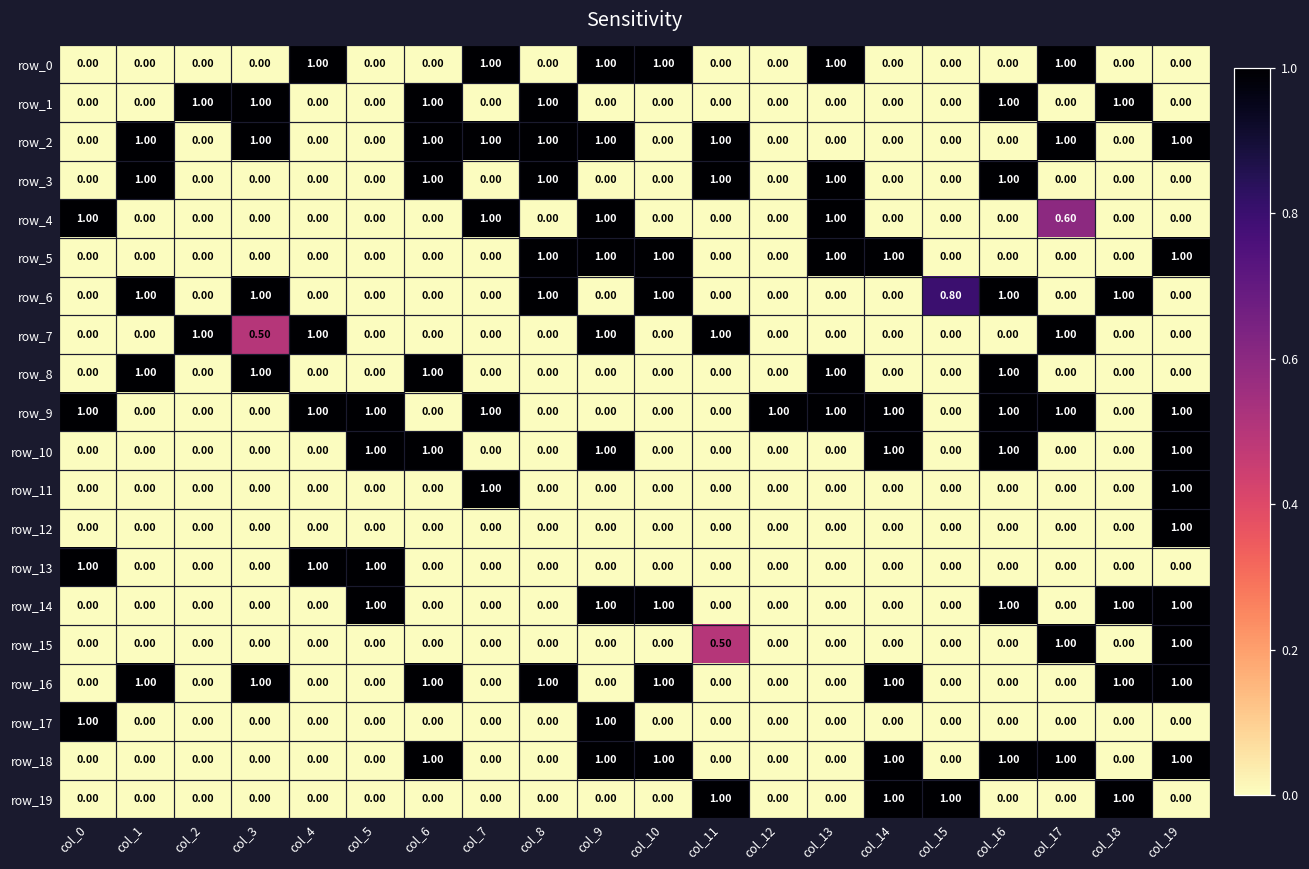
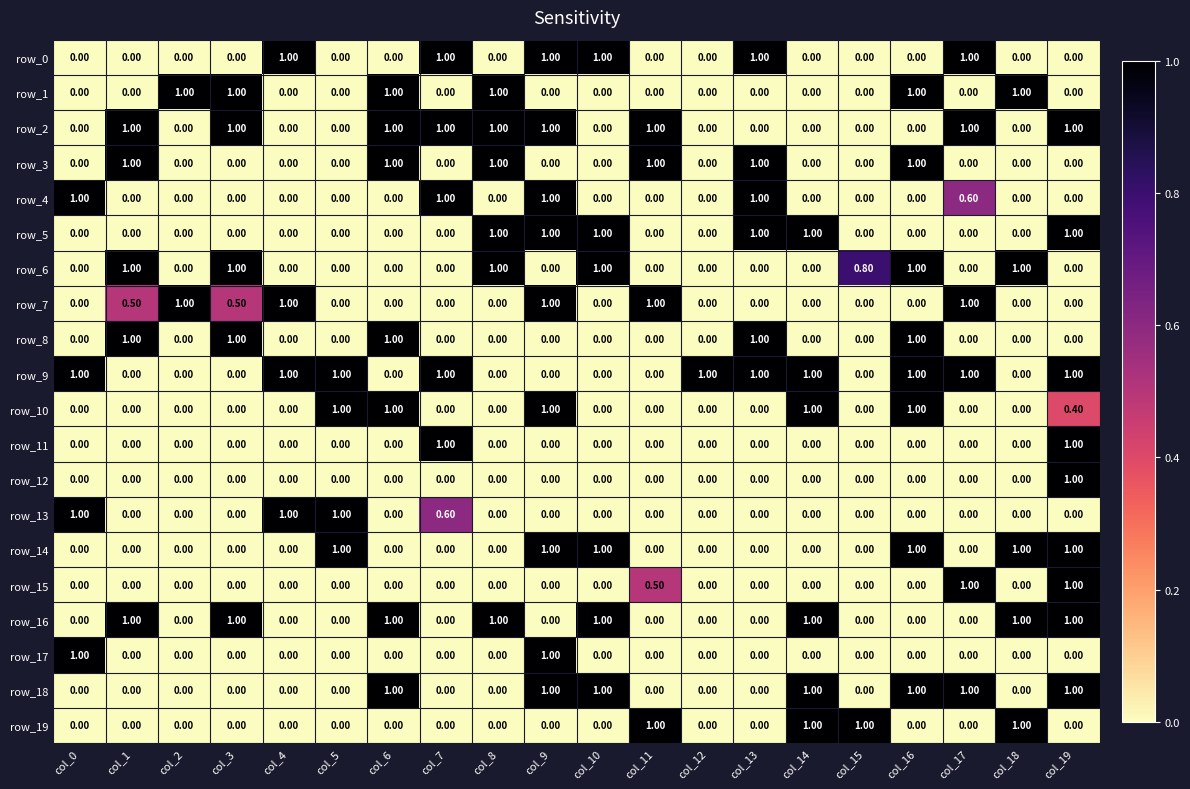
  {
    "row_7": {
      "col_0": 0.00,
-     "col_1": 0.00,
+     "col_1": 0.50,
      "col_2": 1.00,
      "col_3": 0.50,
      "col_4": 1.00,
      "col_5": 0.00,
      "col_6": 0.00,
      "col_7": 0.00,
      "col_8": 0.00,
      "col_9": 1.00,
      "col_10": 0.00,
      "col_11": 1.00,
      "col_12": 0.00,
      "col_13": 0.00,
      "col_14": 0.00,
      "col_15": 0.00,
      "col_16": 0.00,
      "col_17": 1.00,
      "col_18": 0.00,
      "col_19": 0.00
    },
    "row_10": {
      "col_0": 0.00,
      "col_1": 0.00,
      "col_2": 0.00,
      "col_3": 0.00,
      "col_4": 0.00,
      "col_5": 1.00,
      "col_6": 1.00,
      "col_7": 0.00,
      "col_8": 0.00,
      "col_9": 1.00,
      "col_10": 0.00,
      "col_11": 0.00,
      "col_12": 0.00,
      "col_13": 0.00,
      "col_14": 1.00,
      "col_15": 0.00,
      "col_16": 1.00,
      "col_17": 0.00,
      "col_18": 0.00,
-     "col_19": 1.00
+     "col_19": 0.40
    },
    "row_13": {
      "col_0": 1.00,
      "col_1": 0.00,
      "col_2": 0.00,
      "col_3": 0.00,
      "col_4": 1.00,
      "col_5": 1.00,
      "col_6": 0.00,
-     "col_7": 0.00,
+     "col_7": 0.60,
      "col_8": 0.00,
      "col_9": 0.00,
      "col_10": 0.00,
      "col_11": 0.00,
      "col_12": 0.00,
      "col_13": 0.00,
      "col_14": 0.00,
      "col_15": 0.00,
      "col_16": 0.00,
      "col_17": 0.00,
      "col_18": 0.00,
      "col_19": 0.00
    }
  }
